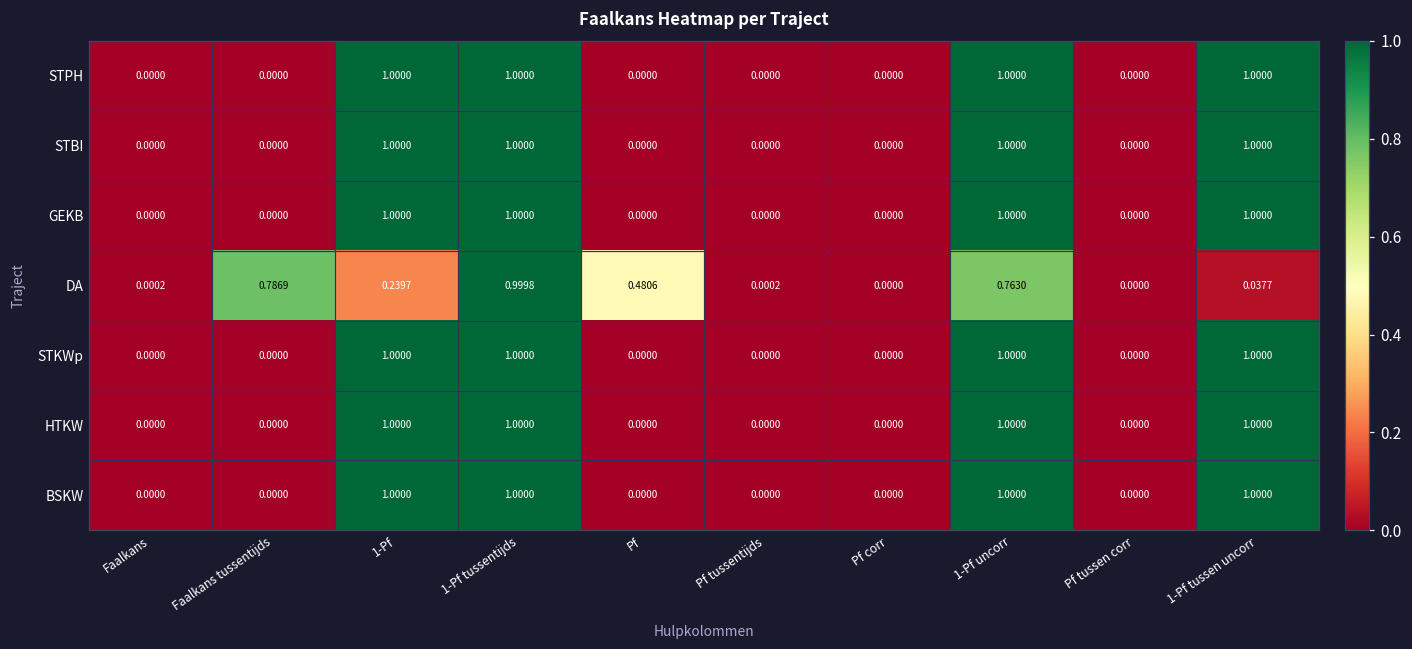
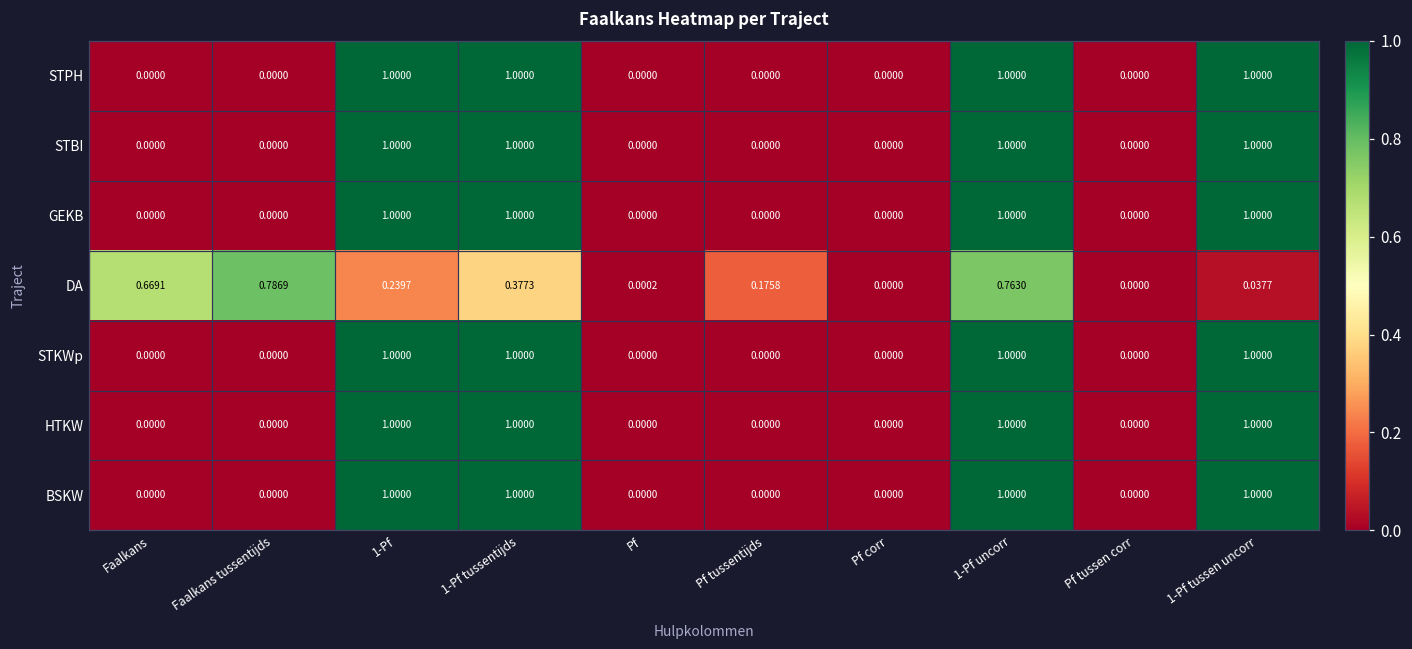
  {
    "STPH": {
      "Faalkans": 0.0000,
      "Faalkans tussentijds": 0.0000,
      "1-Pf": 1.0000,
      "1-Pf tussentijds": 1.0000,
      "Pf": 0.0000,
      "Pf tussentijds": 0.0000,
      "Pf corr": 0.0000,
      "1-Pf uncorr": 1.0000,
      "Pf tussen corr": 0.0000,
      "1-Pf tussen uncorr": 1.0000
    },
    "STBI": {
      "Faalkans": 0.0000,
      "Faalkans tussentijds": 0.0000,
      "1-Pf": 1.0000,
      "1-Pf tussentijds": 1.0000,
      "Pf": 0.0000,
      "Pf tussentijds": 0.0000,
      "Pf corr": 0.0000,
      "1-Pf uncorr": 1.0000,
      "Pf tussen corr": 0.0000,
      "1-Pf tussen uncorr": 1.0000
    },
    "GEKB": {
      "Faalkans": 0.0000,
      "Faalkans tussentijds": 0.0000,
      "1-Pf": 1.0000,
      "1-Pf tussentijds": 1.0000,
      "Pf": 0.0000,
      "Pf tussentijds": 0.0000,
      "Pf corr": 0.0000,
      "1-Pf uncorr": 1.0000,
      "Pf tussen corr": 0.0000,
      "1-Pf tussen uncorr": 1.0000
    },
    "DA": {
-     "Faalkans": 0.0002,
+     "Faalkans": 0.6691,
      "Faalkans tussentijds": 0.7869,
      "1-Pf": 0.2397,
-     "1-Pf tussentijds": 0.9998,
-     "Pf": 0.4806,
-     "Pf tussentijds": 0.0002,
+     "1-Pf tussentijds": 0.3773,
+     "Pf": 0.0002,
+     "Pf tussentijds": 0.1758,
      "Pf corr": 0.0000,
      "1-Pf uncorr": 0.7630,
      "Pf tussen corr": 0.0000,
      "1-Pf tussen uncorr": 0.0377
    },
    "STKWp": {
      "Faalkans": 0.0000,
      "Faalkans tussentijds": 0.0000,
      "1-Pf": 1.0000,
      "1-Pf tussentijds": 1.0000,
      "Pf": 0.0000,
      "Pf tussentijds": 0.0000,
      "Pf corr": 0.0000,
      "1-Pf uncorr": 1.0000,
      "Pf tussen corr": 0.0000,
      "1-Pf tussen uncorr": 1.0000
    },
    "HTKW": {
      "Faalkans": 0.0000,
      "Faalkans tussentijds": 0.0000,
      "1-Pf": 1.0000,
      "1-Pf tussentijds": 1.0000,
      "Pf": 0.0000,
      "Pf tussentijds": 0.0000,
      "Pf corr": 0.0000,
      "1-Pf uncorr": 1.0000,
      "Pf tussen corr": 0.0000,
      "1-Pf tussen uncorr": 1.0000
    },
    "BSKW": {
      "Faalkans": 0.0000,
      "Faalkans tussentijds": 0.0000,
      "1-Pf": 1.0000,
      "1-Pf tussentijds": 1.0000,
      "Pf": 0.0000,
      "Pf tussentijds": 0.0000,
      "Pf corr": 0.0000,
      "1-Pf uncorr": 1.0000,
      "Pf tussen corr": 0.0000,
      "1-Pf tussen uncorr": 1.0000
    }
  }
